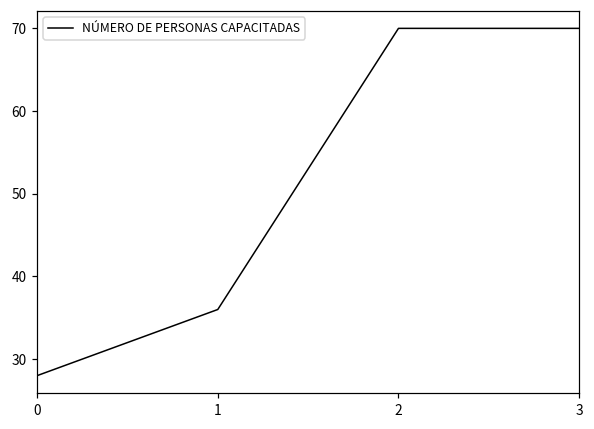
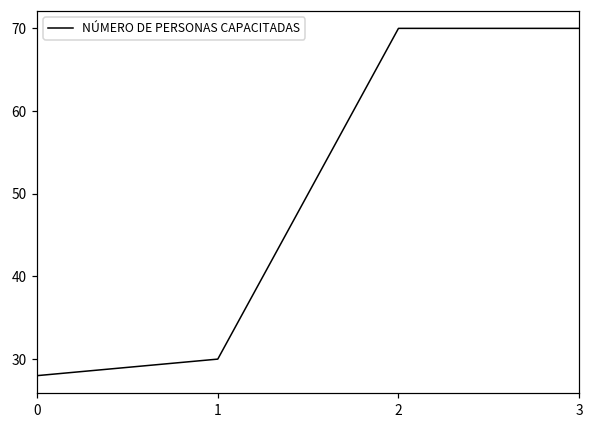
  {
    "0": 28,
-   "1": 36,
+   "1": 30,
    "2": 70,
    "3": 70
  }
